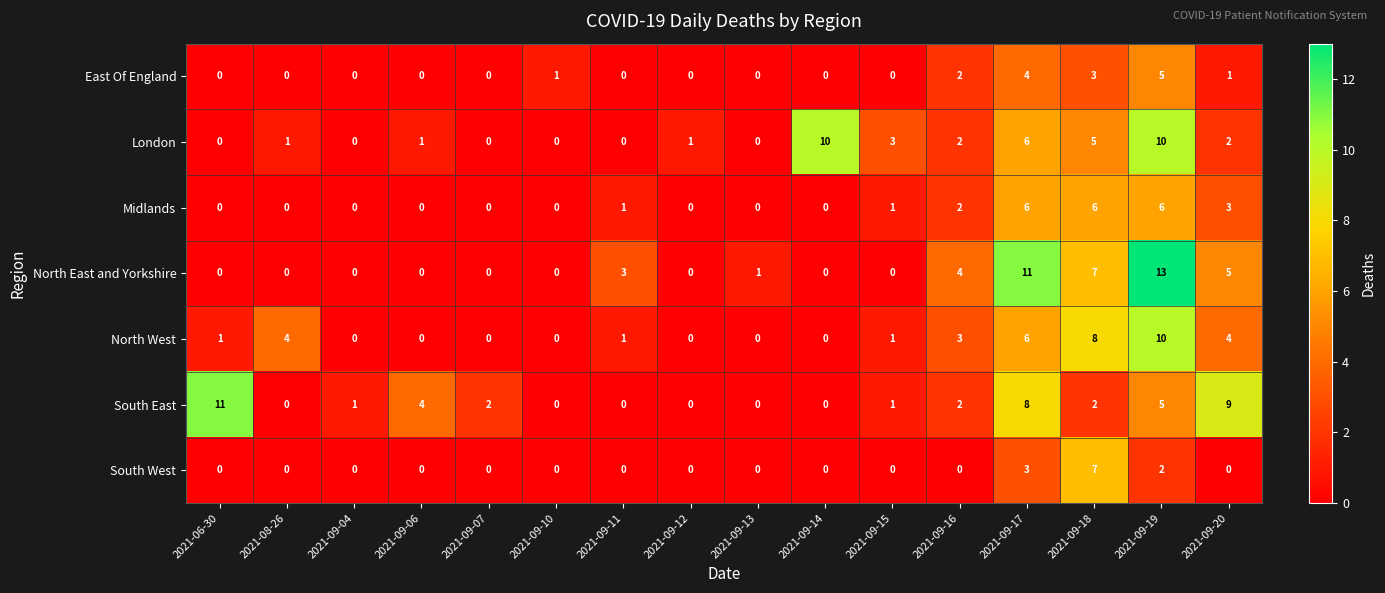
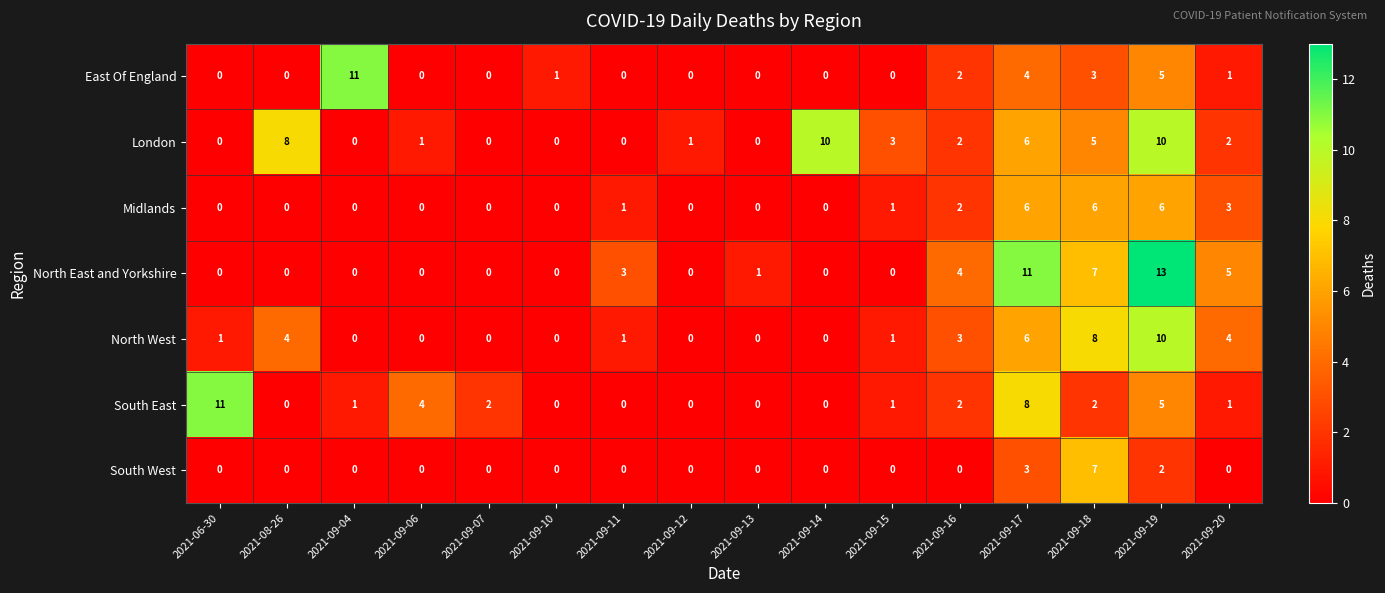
  {
    "East Of England": {
      "2021-06-30": 0,
      "2021-08-26": 0,
-     "2021-09-04": 0,
+     "2021-09-04": 11,
      "2021-09-06": 0,
      "2021-09-07": 0,
      "2021-09-10": 1,
      "2021-09-11": 0,
      "2021-09-12": 0,
      "2021-09-13": 0,
      "2021-09-14": 0,
      "2021-09-15": 0,
      "2021-09-16": 2,
      "2021-09-17": 4,
      "2021-09-18": 3,
      "2021-09-19": 5,
      "2021-09-20": 1
    },
    "London": {
      "2021-06-30": 0,
-     "2021-08-26": 1,
+     "2021-08-26": 8,
      "2021-09-04": 0,
      "2021-09-06": 1,
      "2021-09-07": 0,
      "2021-09-10": 0,
      "2021-09-11": 0,
      "2021-09-12": 1,
      "2021-09-13": 0,
      "2021-09-14": 10,
      "2021-09-15": 3,
      "2021-09-16": 2,
      "2021-09-17": 6,
      "2021-09-18": 5,
      "2021-09-19": 10,
      "2021-09-20": 2
    },
    "Midlands": {
      "2021-06-30": 0,
      "2021-08-26": 0,
      "2021-09-04": 0,
      "2021-09-06": 0,
      "2021-09-07": 0,
      "2021-09-10": 0,
      "2021-09-11": 1,
      "2021-09-12": 0,
      "2021-09-13": 0,
      "2021-09-14": 0,
      "2021-09-15": 1,
      "2021-09-16": 2,
      "2021-09-17": 6,
      "2021-09-18": 6,
      "2021-09-19": 6,
      "2021-09-20": 3
    },
    "North East and Yorkshire": {
      "2021-06-30": 0,
      "2021-08-26": 0,
      "2021-09-04": 0,
      "2021-09-06": 0,
      "2021-09-07": 0,
      "2021-09-10": 0,
      "2021-09-11": 3,
      "2021-09-12": 0,
      "2021-09-13": 1,
      "2021-09-14": 0,
      "2021-09-15": 0,
      "2021-09-16": 4,
      "2021-09-17": 11,
      "2021-09-18": 7,
      "2021-09-19": 13,
      "2021-09-20": 5
    },
    "North West": {
      "2021-06-30": 1,
      "2021-08-26": 4,
      "2021-09-04": 0,
      "2021-09-06": 0,
      "2021-09-07": 0,
      "2021-09-10": 0,
      "2021-09-11": 1,
      "2021-09-12": 0,
      "2021-09-13": 0,
      "2021-09-14": 0,
      "2021-09-15": 1,
      "2021-09-16": 3,
      "2021-09-17": 6,
      "2021-09-18": 8,
      "2021-09-19": 10,
      "2021-09-20": 4
    },
    "South East": {
      "2021-06-30": 11,
      "2021-08-26": 0,
      "2021-09-04": 1,
      "2021-09-06": 4,
      "2021-09-07": 2,
      "2021-09-10": 0,
      "2021-09-11": 0,
      "2021-09-12": 0,
      "2021-09-13": 0,
      "2021-09-14": 0,
      "2021-09-15": 1,
      "2021-09-16": 2,
      "2021-09-17": 8,
      "2021-09-18": 2,
      "2021-09-19": 5,
-     "2021-09-20": 9
+     "2021-09-20": 1
    },
    "South West": {
      "2021-06-30": 0,
      "2021-08-26": 0,
      "2021-09-04": 0,
      "2021-09-06": 0,
      "2021-09-07": 0,
      "2021-09-10": 0,
      "2021-09-11": 0,
      "2021-09-12": 0,
      "2021-09-13": 0,
      "2021-09-14": 0,
      "2021-09-15": 0,
      "2021-09-16": 0,
      "2021-09-17": 3,
      "2021-09-18": 7,
      "2021-09-19": 2,
      "2021-09-20": 0
    }
  }
